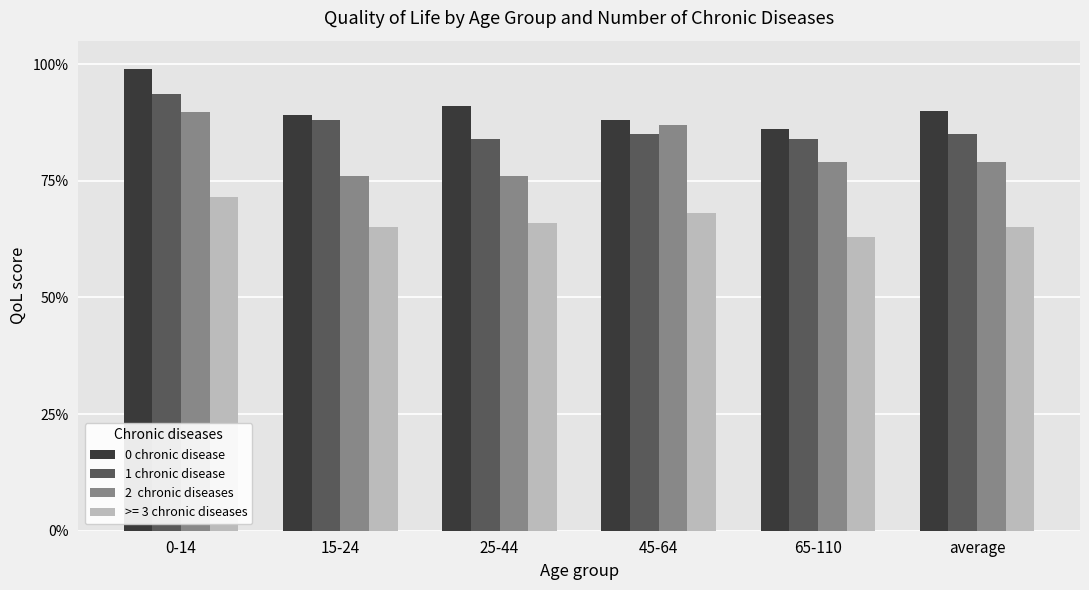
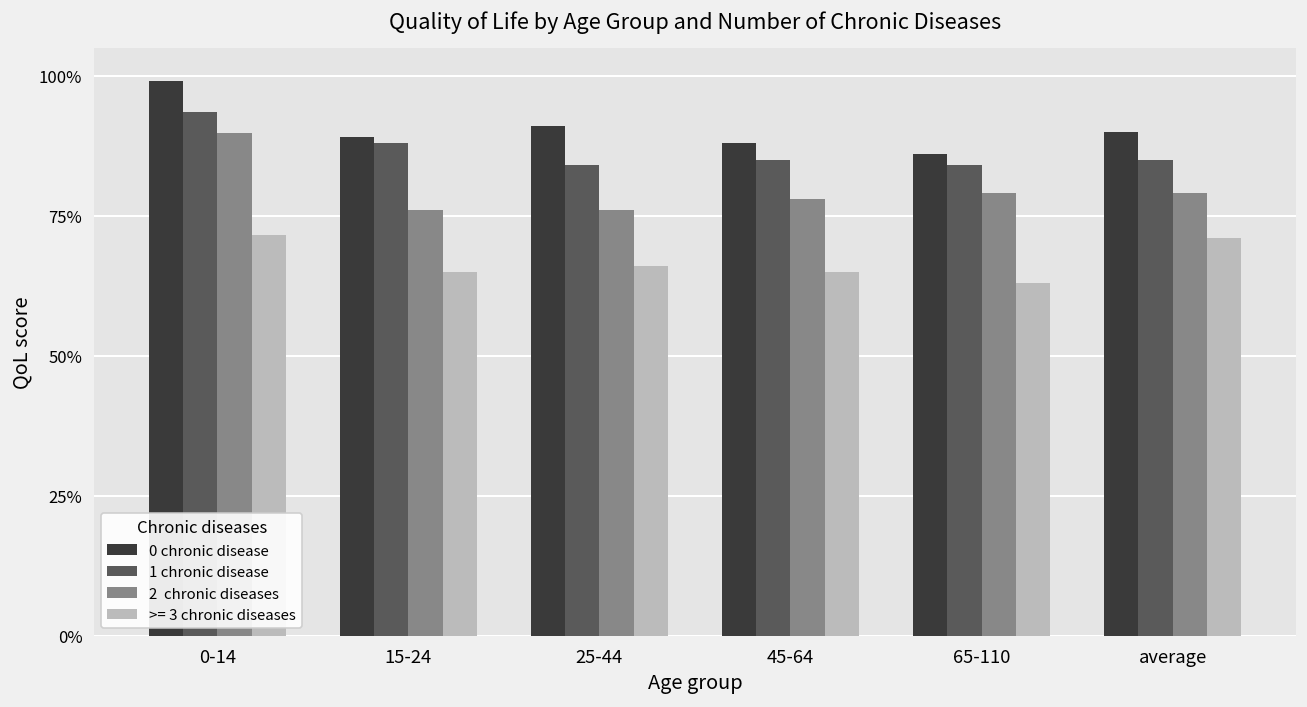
  {
    "2 chronic diseases": {
      "0-14": "90%",
      "15-24": "76%",
      "25-44": "76%",
-     "45-64": "87%",
+     "45-64": "78%",
      "65-110": "79%",
      "average": "79%"
    },
    ">= 3 chronic diseases": {
      "0-14": "72%",
      "15-24": "65%",
      "25-44": "66%",
-     "45-64": "68%",
+     "45-64": "65%",
      "65-110": "63%",
-     "average": "65%"
+     "average": "71%"
    }
  }
